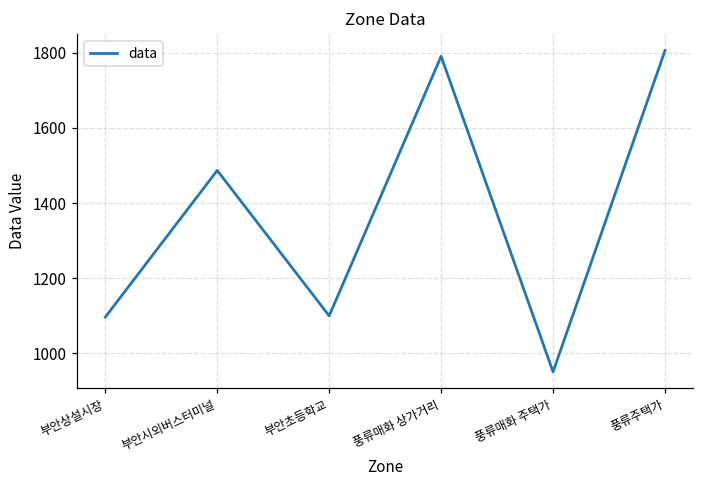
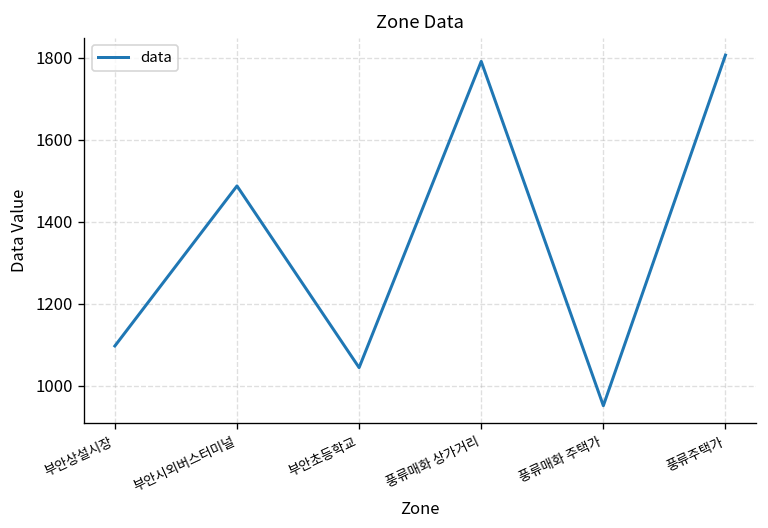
  {
    "부안상설시장": 1100,
    "부안시외버스터미널": 1490,
-   "부안초등학교": 1100,
+   "부안초등학교": 1040,
    "풍류매화 상가거리": 1790,
    "풍류매화 주택가": 950,
    "풍류주택가": 1810
  }
